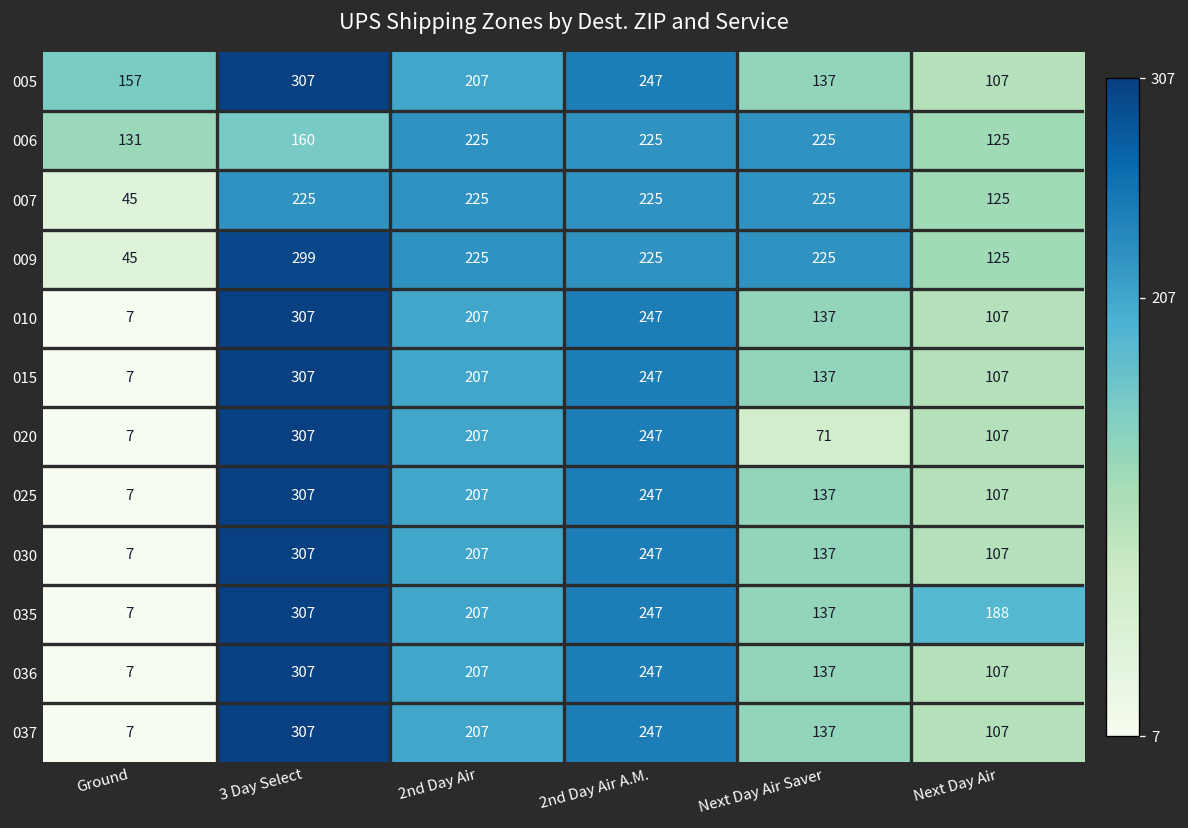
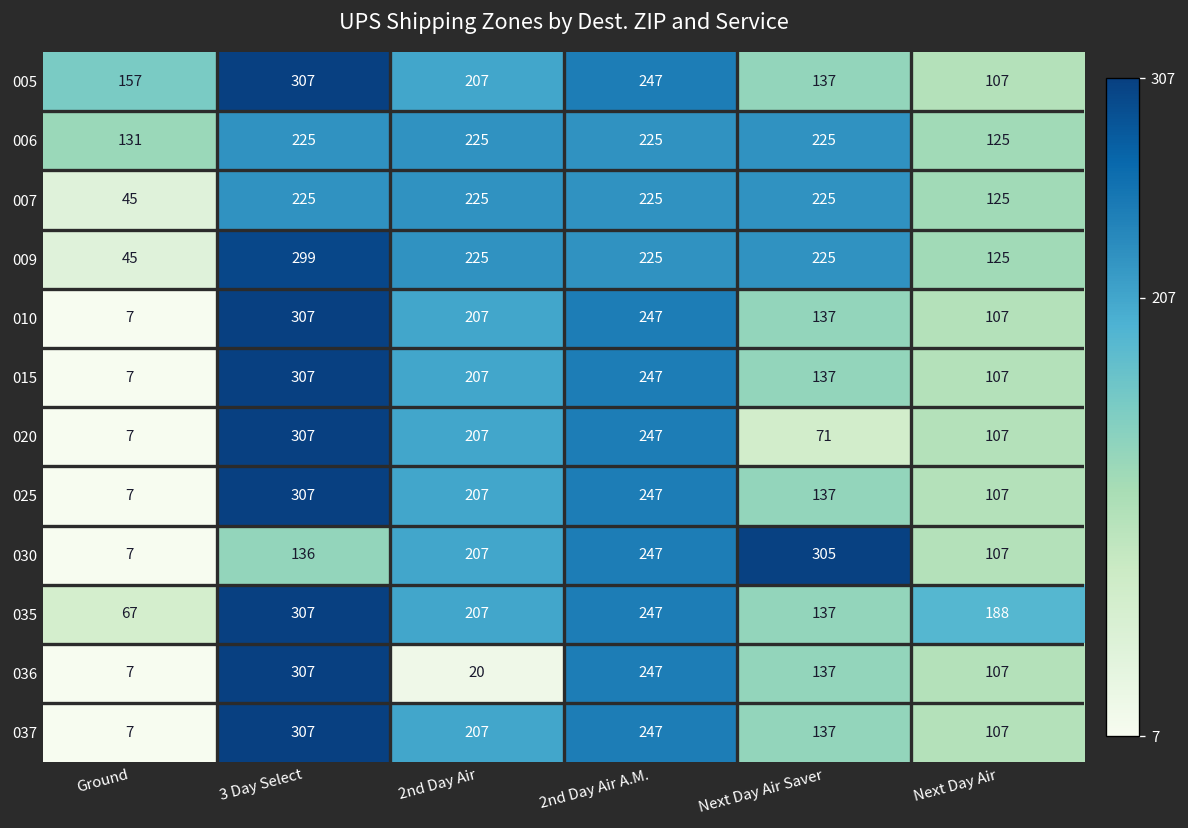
  {
    "005": {
      "Ground": 157,
      "3 Day Select": 307,
      "2nd Day Air": 207,
      "2nd Day Air A.M.": 247,
      "Next Day Air Saver": 137,
      "Next Day Air": 107
    },
    "006": {
      "Ground": 131,
-     "3 Day Select": 160,
+     "3 Day Select": 225,
      "2nd Day Air": 225,
      "2nd Day Air A.M.": 225,
      "Next Day Air Saver": 225,
      "Next Day Air": 125
    },
    "007": {
      "Ground": 45,
      "3 Day Select": 225,
      "2nd Day Air": 225,
      "2nd Day Air A.M.": 225,
      "Next Day Air Saver": 225,
      "Next Day Air": 125
    },
    "009": {
      "Ground": 45,
      "3 Day Select": 299,
      "2nd Day Air": 225,
      "2nd Day Air A.M.": 225,
      "Next Day Air Saver": 225,
      "Next Day Air": 125
    },
    "010": {
      "Ground": 7,
      "3 Day Select": 307,
      "2nd Day Air": 207,
      "2nd Day Air A.M.": 247,
      "Next Day Air Saver": 137,
      "Next Day Air": 107
    },
    "015": {
      "Ground": 7,
      "3 Day Select": 307,
      "2nd Day Air": 207,
      "2nd Day Air A.M.": 247,
      "Next Day Air Saver": 137,
      "Next Day Air": 107
    },
    "020": {
      "Ground": 7,
      "3 Day Select": 307,
      "2nd Day Air": 207,
      "2nd Day Air A.M.": 247,
      "Next Day Air Saver": 71,
      "Next Day Air": 107
    },
    "025": {
      "Ground": 7,
      "3 Day Select": 307,
      "2nd Day Air": 207,
      "2nd Day Air A.M.": 247,
      "Next Day Air Saver": 137,
      "Next Day Air": 107
    },
    "030": {
      "Ground": 7,
-     "3 Day Select": 307,
+     "3 Day Select": 136,
      "2nd Day Air": 207,
      "2nd Day Air A.M.": 247,
-     "Next Day Air Saver": 137,
+     "Next Day Air Saver": 305,
      "Next Day Air": 107
    },
    "035": {
-     "Ground": 7,
+     "Ground": 67,
      "3 Day Select": 307,
      "2nd Day Air": 207,
      "2nd Day Air A.M.": 247,
      "Next Day Air Saver": 137,
      "Next Day Air": 188
    },
    "036": {
      "Ground": 7,
      "3 Day Select": 307,
-     "2nd Day Air": 207,
+     "2nd Day Air": 20,
      "2nd Day Air A.M.": 247,
      "Next Day Air Saver": 137,
      "Next Day Air": 107
    },
    "037": {
      "Ground": 7,
      "3 Day Select": 307,
      "2nd Day Air": 207,
      "2nd Day Air A.M.": 247,
      "Next Day Air Saver": 137,
      "Next Day Air": 107
    }
  }
